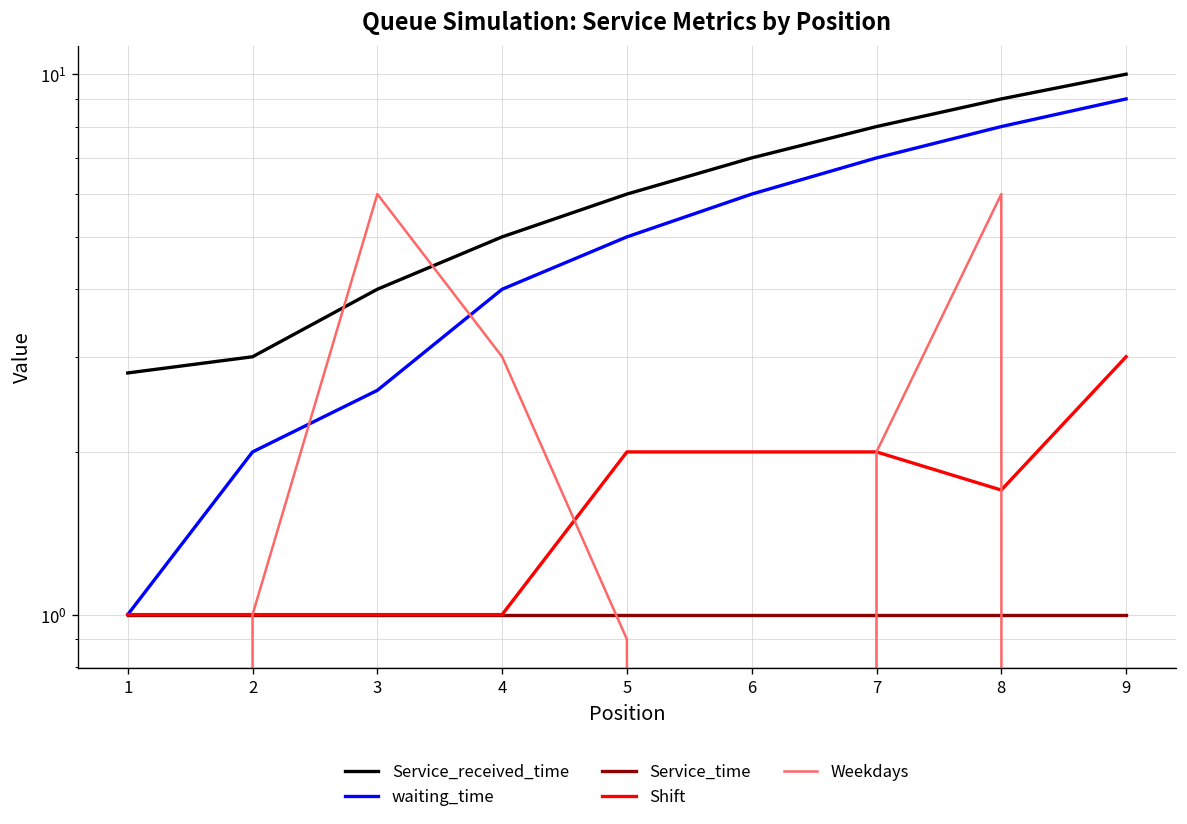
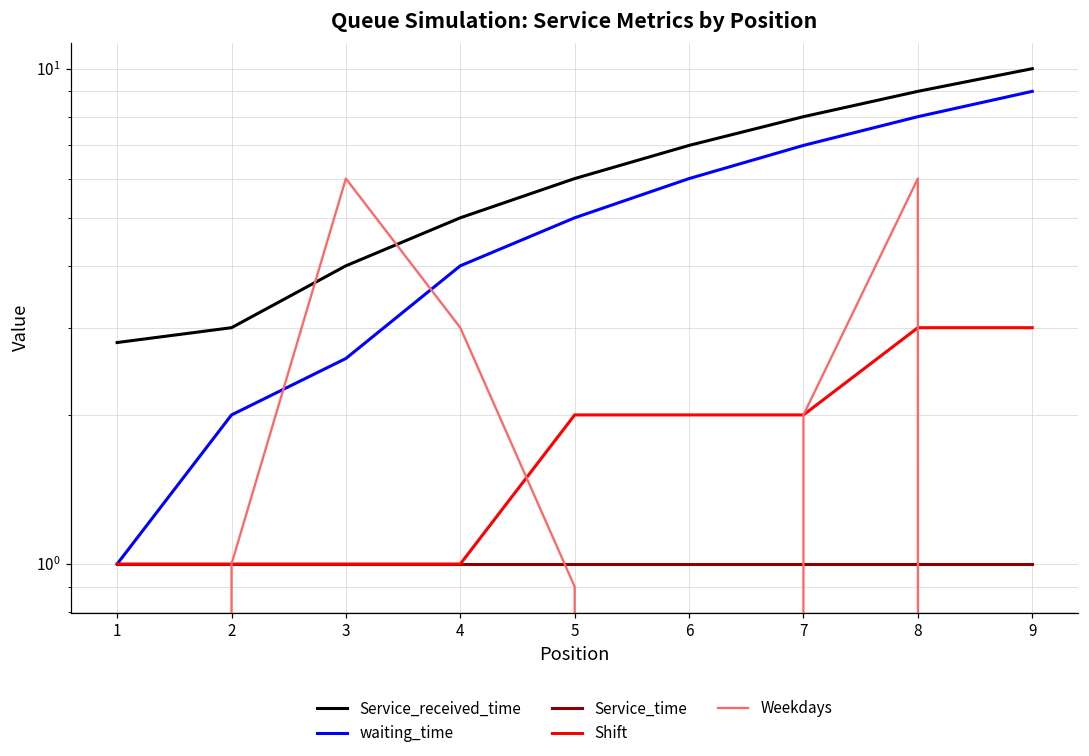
  {
    "Service_received_time": {
      "1": 2.8,
      "2": 3.0,
      "3": 4.0,
      "4": 5.0,
      "5": 6.0,
      "6": 7.0,
      "7": 8.0,
      "8": 9.0,
      "9": 10.0
    },
    "waiting_time": {
      "2": 2.0,
      "3": 2.6,
      "4": 4.0,
      "5": 5.0,
      "6": 6.0,
      "7": 7.0,
      "8": 8.0,
      "9": 9.0
    },
    "Service_time": {
      "5": 1.0,
      "6": 1.0,
      "7": 1.0,
      "8": 1.0,
      "9": 1.0
    },
    "Shift": {
      "5": 2.0,
      "6": 2.0,
-     "8": 1.7,
+     "8": 3.0,
      "9": 3.0
    },
    "Weekdays": {
      "3": 6.0,
      "4": 3.0,
      "5": 0.9,
      "8": 6.0
    }
  }
